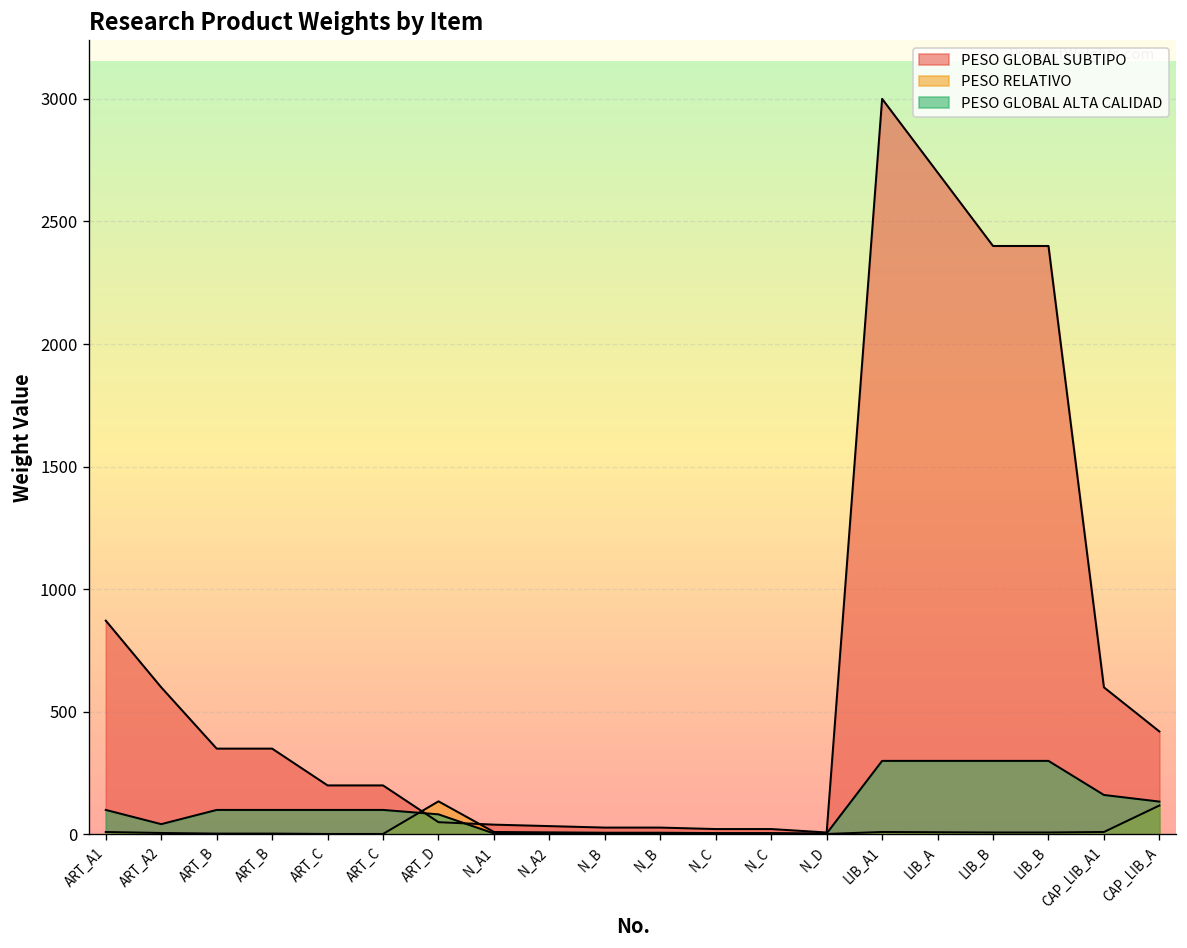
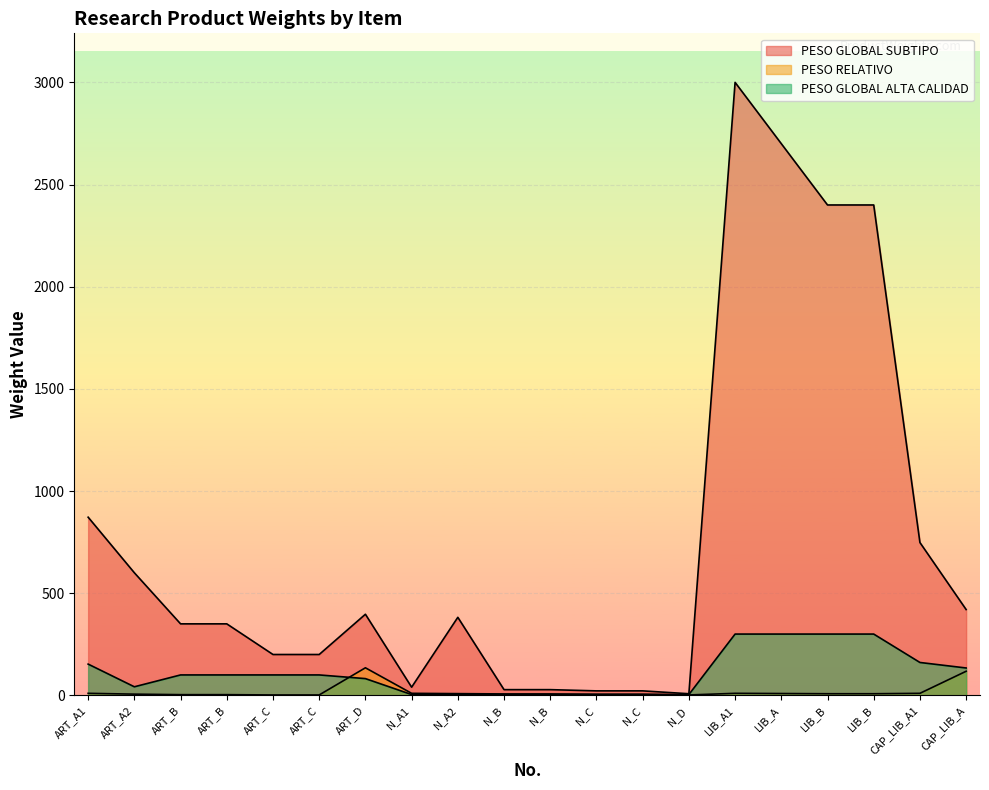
  {
    "PESO GLOBAL SUBTIPO": {
      "ART_A1": 870,
      "ART_A2": 600,
-     "ART_D": 50,
+     "ART_D": 400,
      "N_A1": 40,
-     "N_A2": 30,
+     "N_A2": 380,
      "LIB_A1": 3000,
      "LIB_A": 2700,
-     "CAP_LIB_A1": 600,
+     "CAP_LIB_A1": 750,
      "CAP_LIB_A": 420
    },
    "PESO RELATIVO": {
      "ART_A1": 10,
      "ART_A2": 10,
      "ART_D": 140,
      "LIB_A1": 10,
      "LIB_A": 10,
      "CAP_LIB_A1": 10,
      "CAP_LIB_A": 120
    },
    "PESO GLOBAL ALTA CALIDAD": {
-     "ART_A1": 100,
+     "ART_A1": 150,
      "ART_A2": 40,
      "ART_D": 80,
      "LIB_A1": 300,
      "LIB_A": 300,
      "CAP_LIB_A1": 160,
      "CAP_LIB_A": 130
    }
  }
